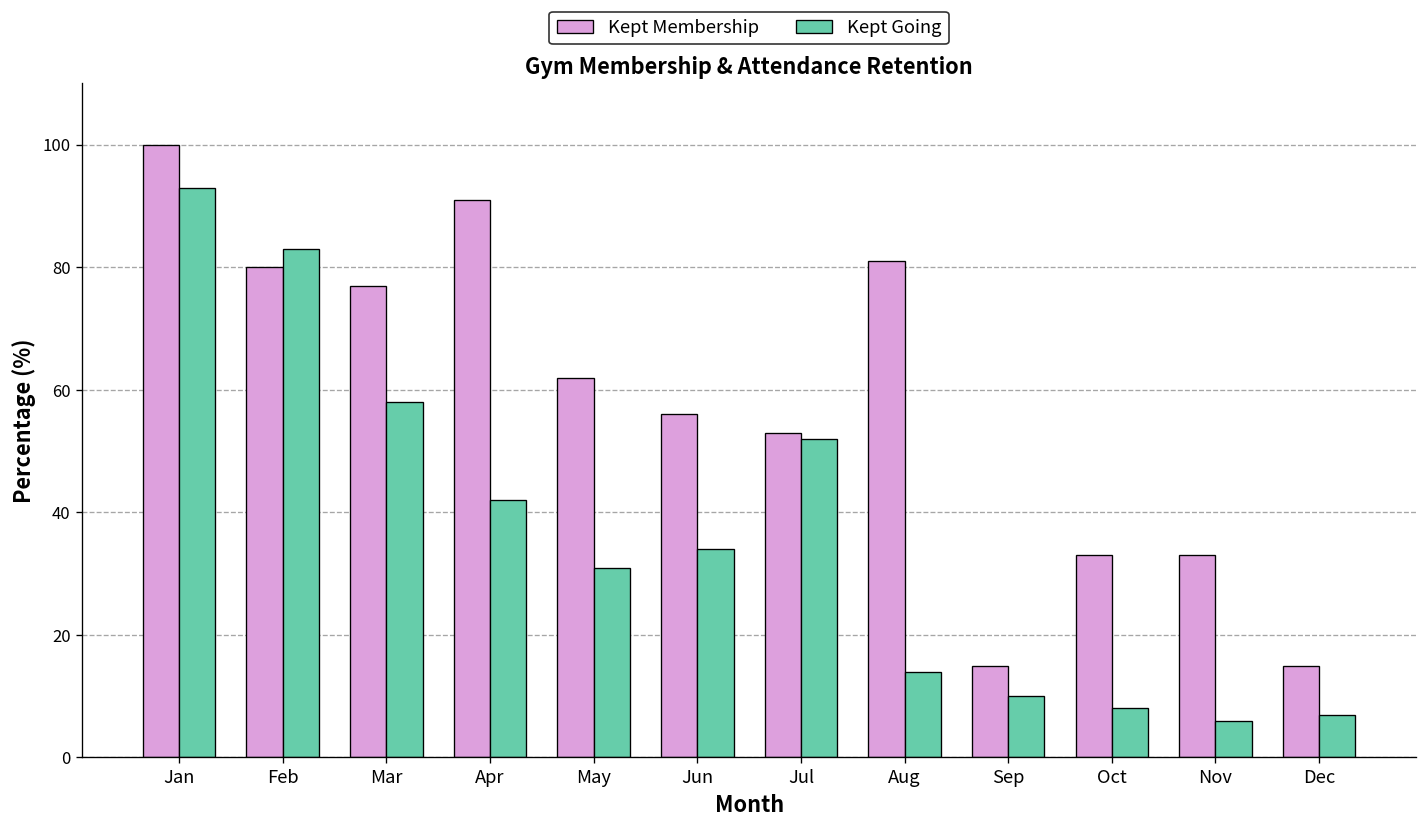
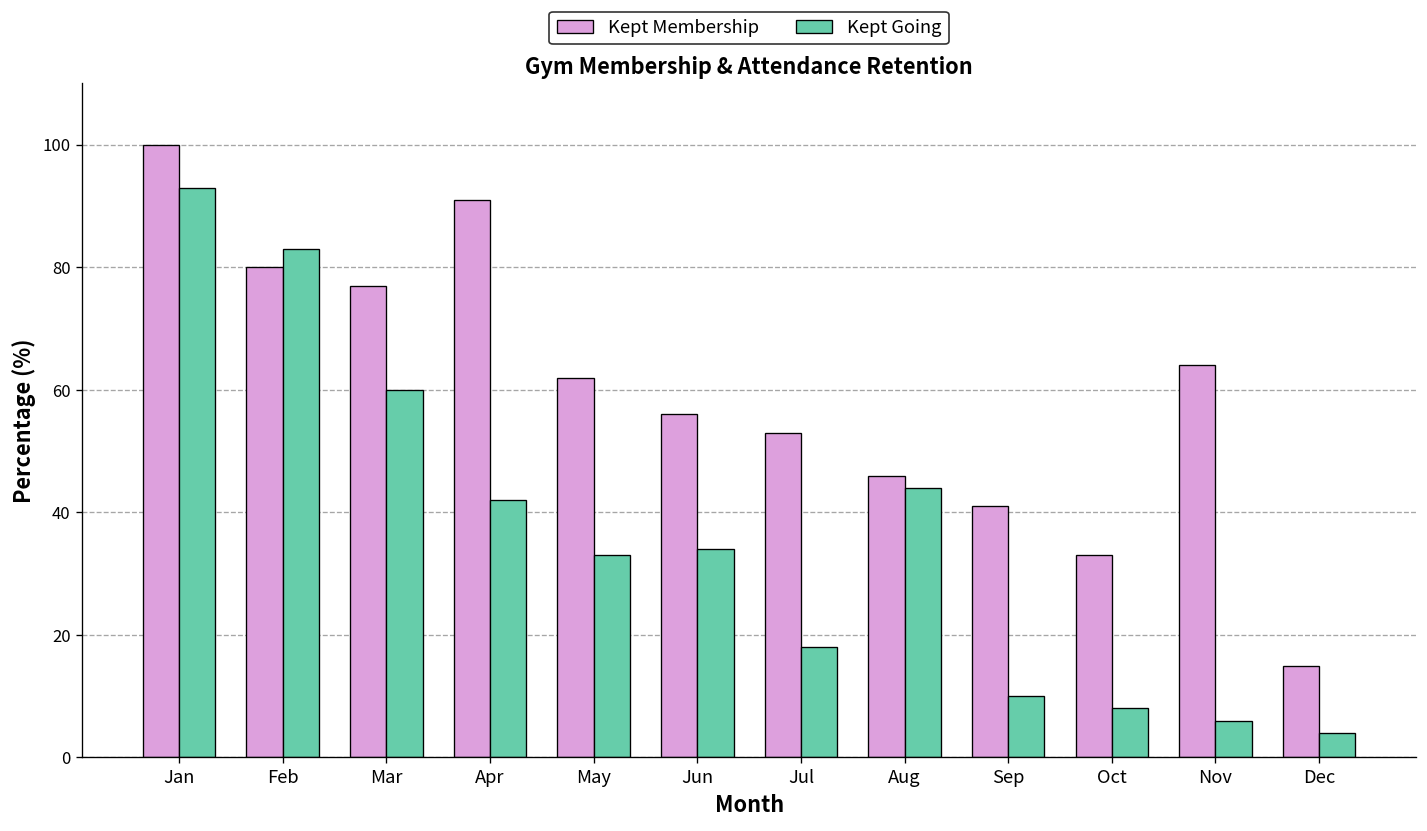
  {
    "Kept Membership": {
      "Jan": 100,
      "Feb": 80,
      "Mar": 77,
      "Apr": 91,
      "May": 62,
      "Jun": 56,
      "Jul": 53,
-     "Aug": 81,
-     "Sep": 15,
+     "Aug": 46,
+     "Sep": 41,
      "Oct": 33,
-     "Nov": 33,
+     "Nov": 64,
      "Dec": 15
    },
    "Kept Going": {
      "Jan": 93,
      "Feb": 83,
-     "Mar": 58,
+     "Mar": 60,
      "Apr": 42,
-     "May": 31,
+     "May": 33,
      "Jun": 34,
-     "Jul": 52,
-     "Aug": 14,
+     "Jul": 18,
+     "Aug": 44,
      "Sep": 10,
      "Oct": 8,
      "Nov": 6,
-     "Dec": 7
+     "Dec": 4
    }
  }
